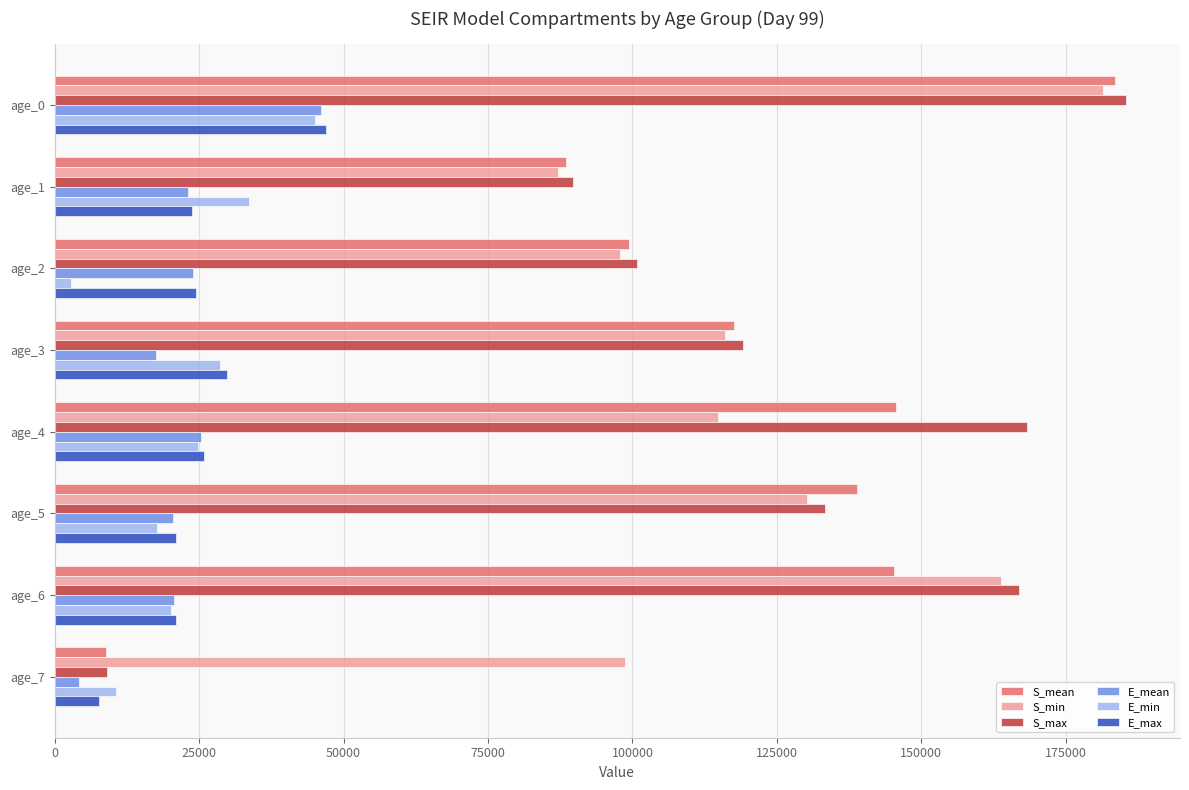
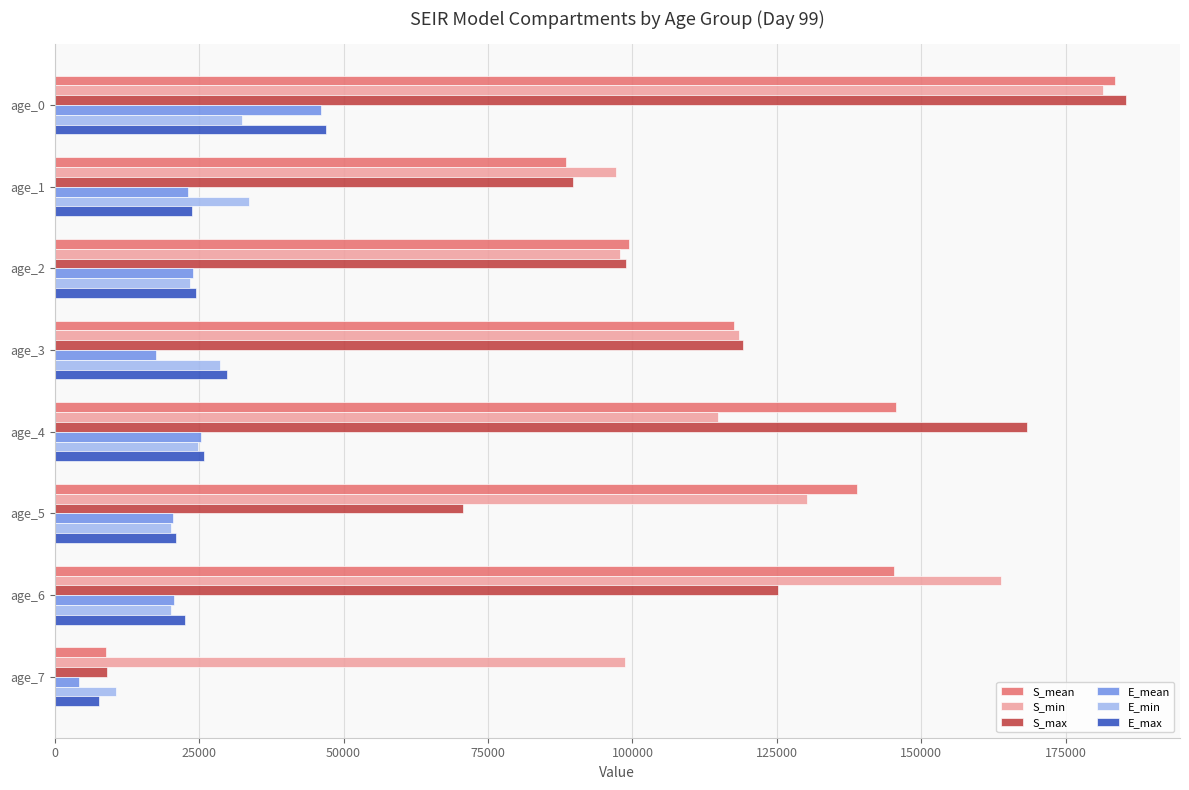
  {
    "S_mean": {
      "age_0": 184000,
      "age_1": 88000,
      "age_2": 99000,
      "age_3": 118000,
      "age_4": 146000,
      "age_5": 139000,
      "age_6": 145000,
      "age_7": 9000
    },
    "S_min": {
      "age_0": 181000,
-     "age_1": 87000,
+     "age_1": 97000,
      "age_2": 98000,
-     "age_3": 116000,
+     "age_3": 118000,
      "age_4": 115000,
      "age_5": 130000,
      "age_6": 164000,
      "age_7": 99000
    },
    "S_max": {
      "age_0": 185000,
      "age_1": 90000,
-     "age_2": 101000,
+     "age_2": 99000,
      "age_3": 119000,
      "age_4": 168000,
-     "age_5": 133000,
-     "age_6": 167000,
+     "age_5": 71000,
+     "age_6": 125000,
      "age_7": 9000
    },
    "E_mean": {
      "age_0": 46000,
      "age_1": 23000,
      "age_2": 24000,
      "age_3": 18000,
      "age_4": 25000,
      "age_5": 20000,
      "age_6": 21000,
      "age_7": 4000
    },
    "E_min": {
-     "age_0": 45000,
+     "age_0": 32000,
      "age_1": 34000,
-     "age_2": 3000,
+     "age_2": 23000,
      "age_3": 29000,
      "age_4": 25000,
-     "age_5": 18000,
+     "age_5": 20000,
      "age_6": 20000,
      "age_7": 11000
    },
    "E_max": {
      "age_0": 47000,
      "age_1": 24000,
      "age_2": 25000,
      "age_3": 30000,
      "age_4": 26000,
      "age_5": 21000,
-     "age_6": 21000,
+     "age_6": 23000,
      "age_7": 8000
    }
  }
